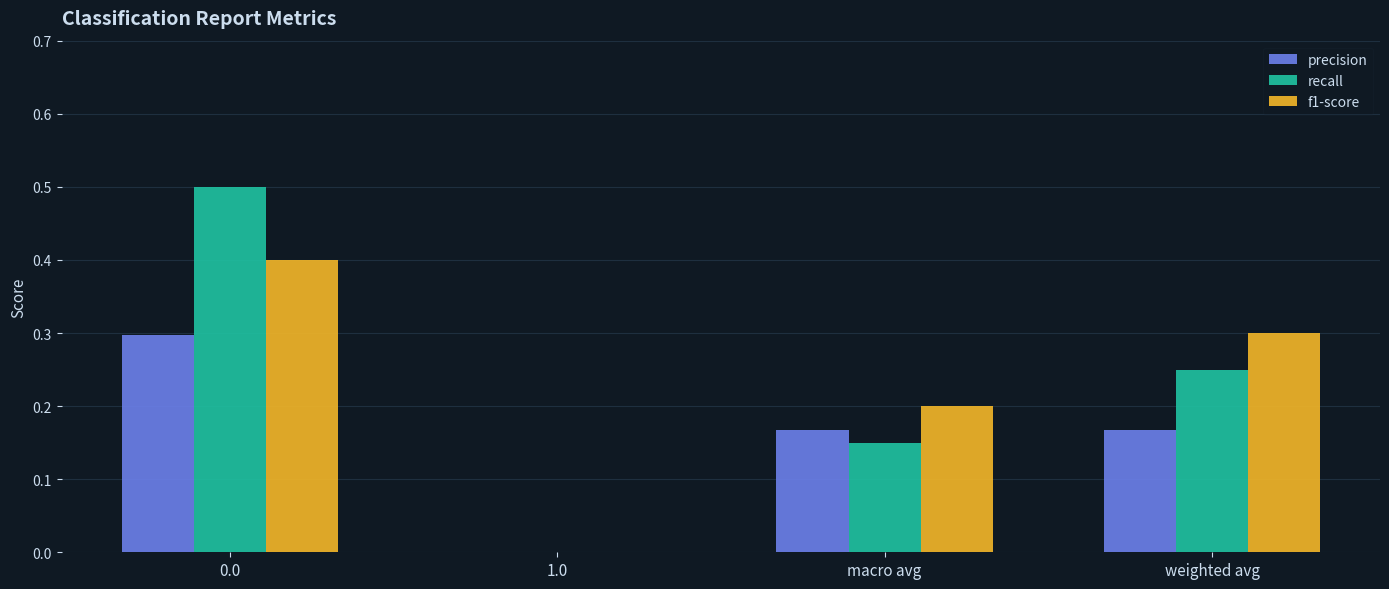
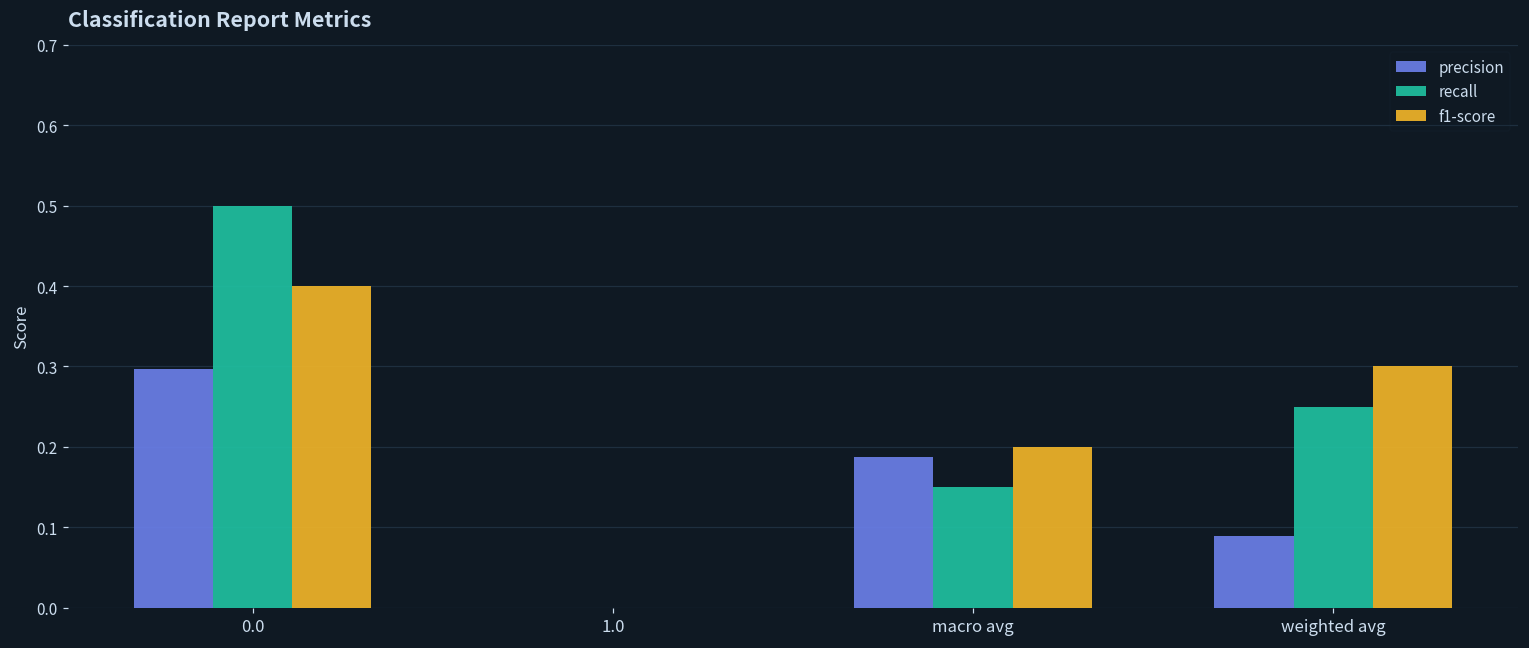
  {
    "precision": {
      "0.0": 0.30,
      "1.0": 0.00,
-     "macro avg": 0.17,
-     "weighted avg": 0.17
+     "macro avg": 0.19,
+     "weighted avg": 0.09
    },
    "recall": {
      "0.0": 0.50,
      "1.0": 0.00,
      "macro avg": 0.15,
      "weighted avg": 0.25
    },
    "f1-score": {
      "0.0": 0.40,
      "1.0": 0.00,
      "macro avg": 0.20,
      "weighted avg": 0.30
    }
  }
